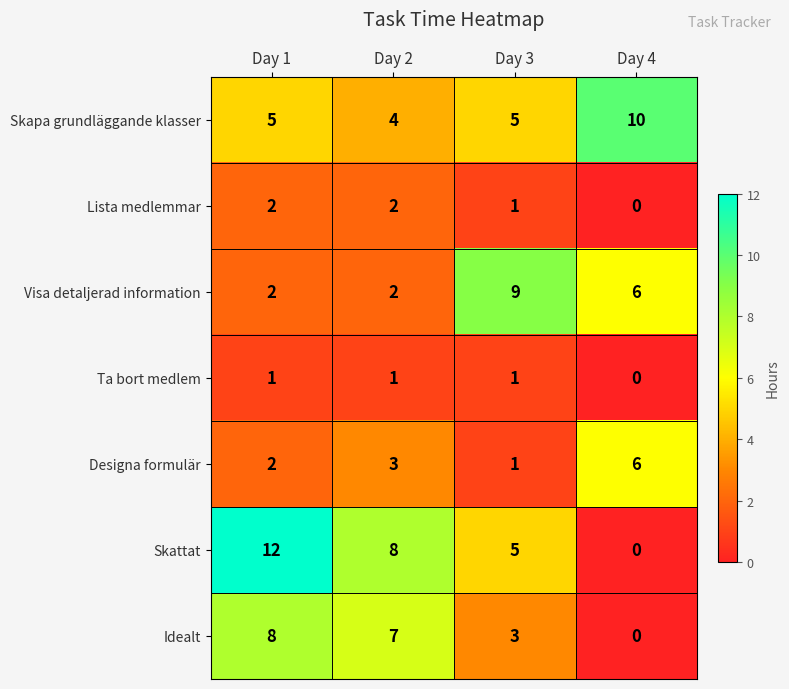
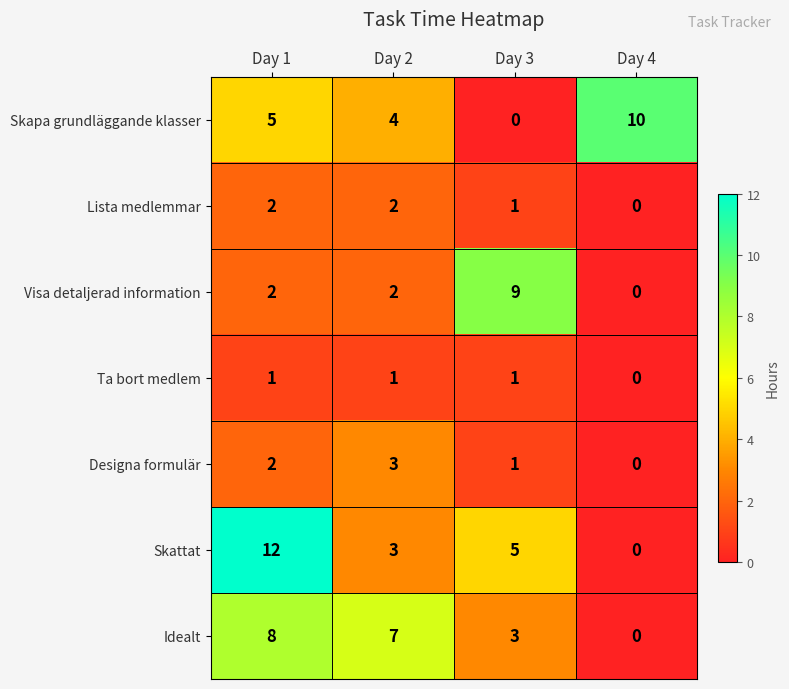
  {
    "Skapa grundläggande klasser": {
      "Day 1": 5,
      "Day 2": 4,
-     "Day 3": 5,
+     "Day 3": 0,
      "Day 4": 10
    },
    "Lista medlemmar": {
      "Day 1": 2,
      "Day 2": 2,
      "Day 3": 1,
      "Day 4": 0
    },
    "Visa detaljerad information": {
      "Day 1": 2,
      "Day 2": 2,
      "Day 3": 9,
-     "Day 4": 6
+     "Day 4": 0
    },
    "Ta bort medlem": {
      "Day 1": 1,
      "Day 2": 1,
      "Day 3": 1,
      "Day 4": 0
    },
    "Designa formulär": {
      "Day 1": 2,
      "Day 2": 3,
      "Day 3": 1,
-     "Day 4": 6
+     "Day 4": 0
    },
    "Skattat": {
      "Day 1": 12,
-     "Day 2": 8,
+     "Day 2": 3,
      "Day 3": 5,
      "Day 4": 0
    },
    "Idealt": {
      "Day 1": 8,
      "Day 2": 7,
      "Day 3": 3,
      "Day 4": 0
    }
  }
